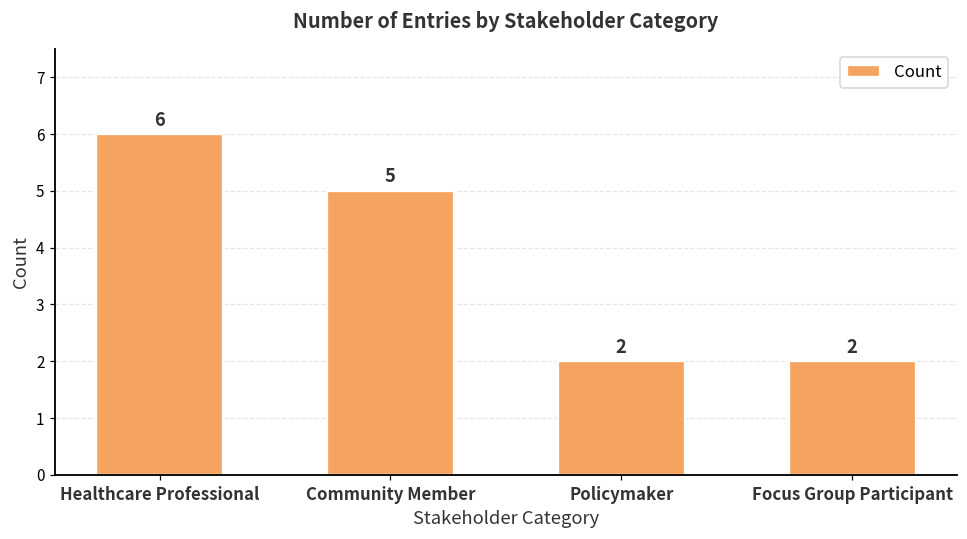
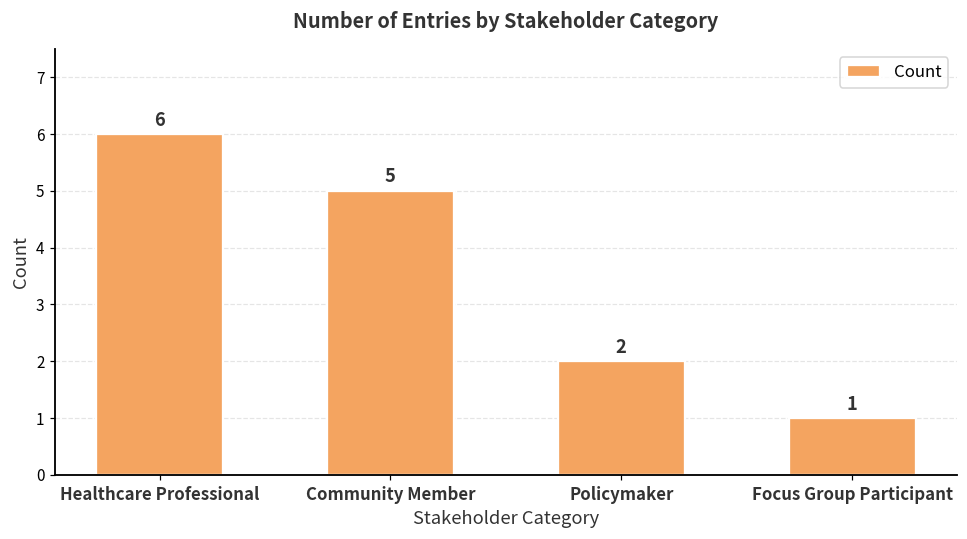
  {
    "Healthcare Professional": 6,
    "Community Member": 5,
    "Policymaker": 2,
-   "Focus Group Participant": 2
+   "Focus Group Participant": 1
  }
